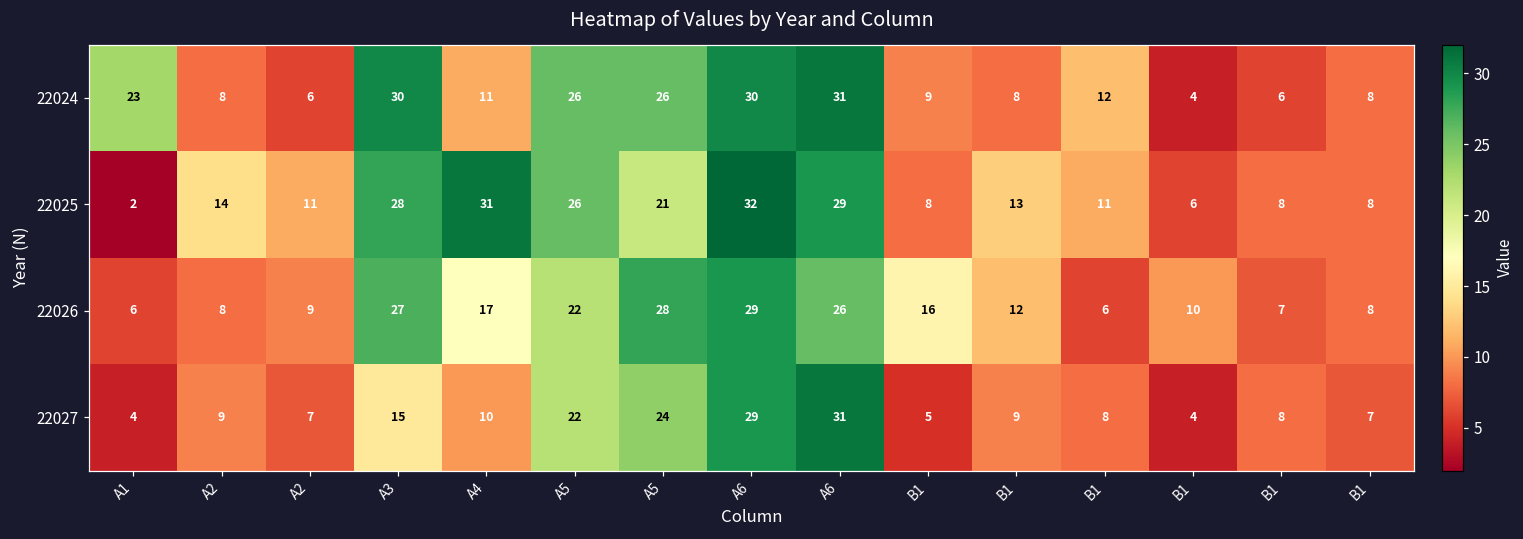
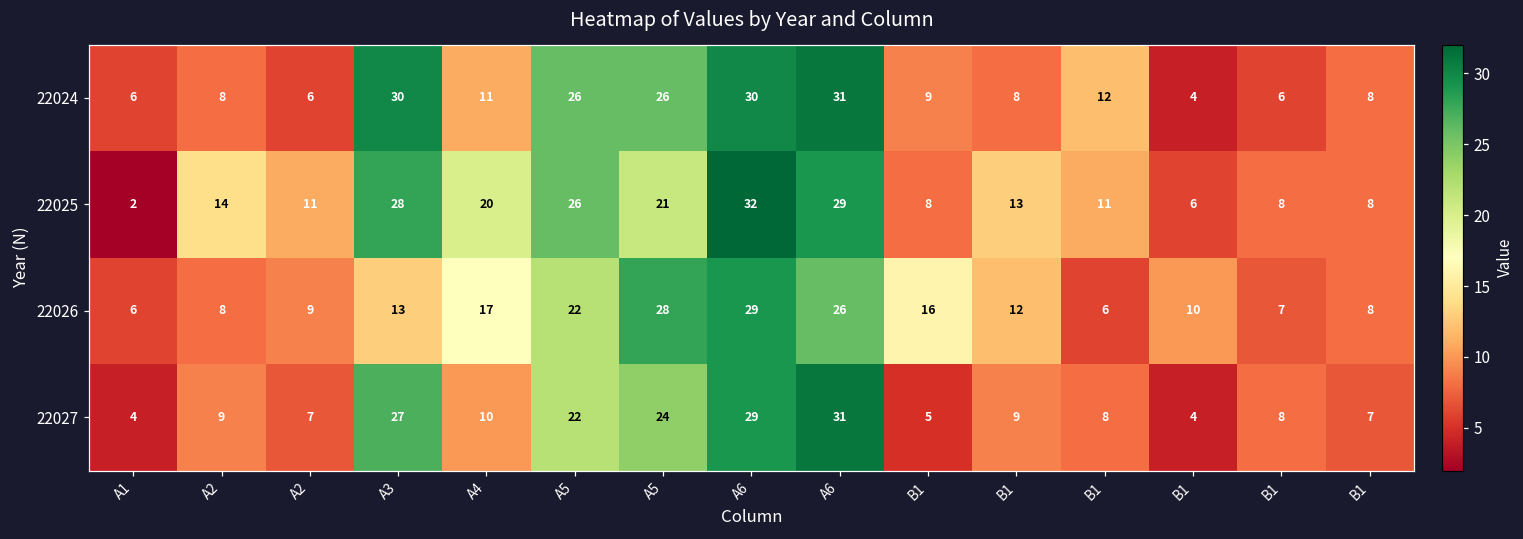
  {
    "22024": {
-     "A1": 23,
+     "A1": 6,
      "A3": 30,
      "A4": 11
    },
    "22025": {
      "A1": 2,
      "A3": 28,
-     "A4": 31
+     "A4": 20
    },
    "22026": {
      "A1": 6,
-     "A3": 27,
+     "A3": 13,
      "A4": 17
    },
    "22027": {
      "A1": 4,
-     "A3": 15,
+     "A3": 27,
      "A4": 10
    }
  }
